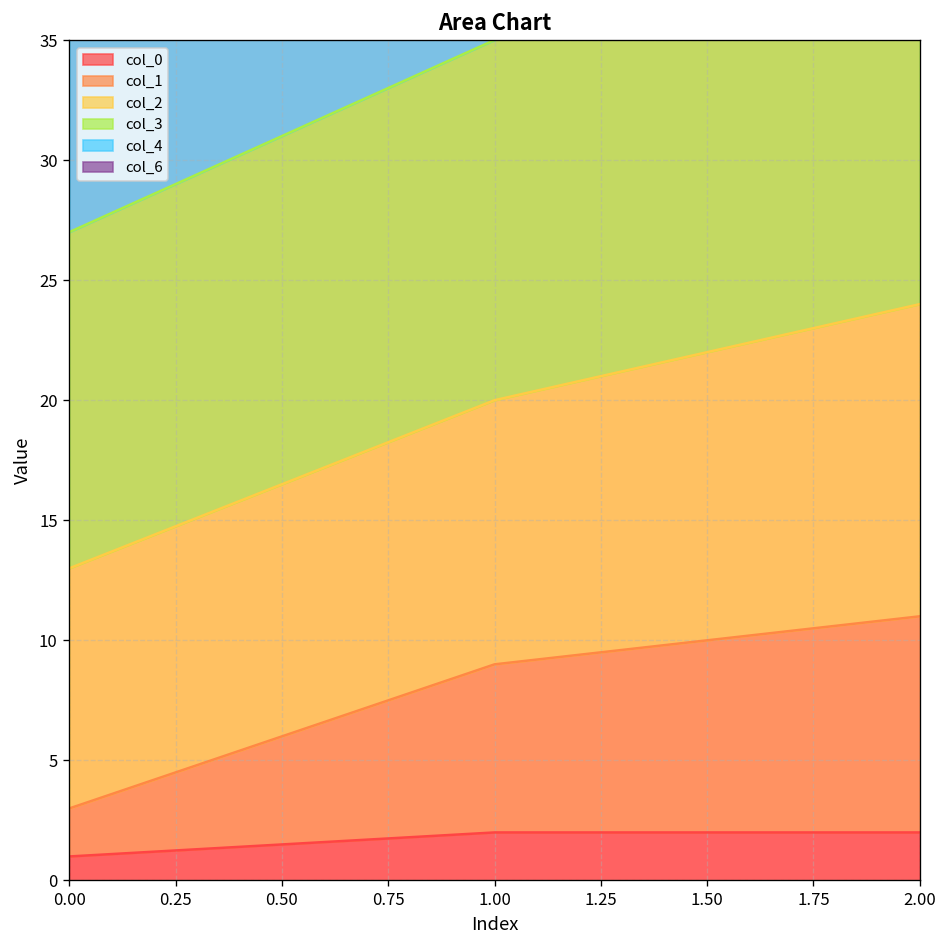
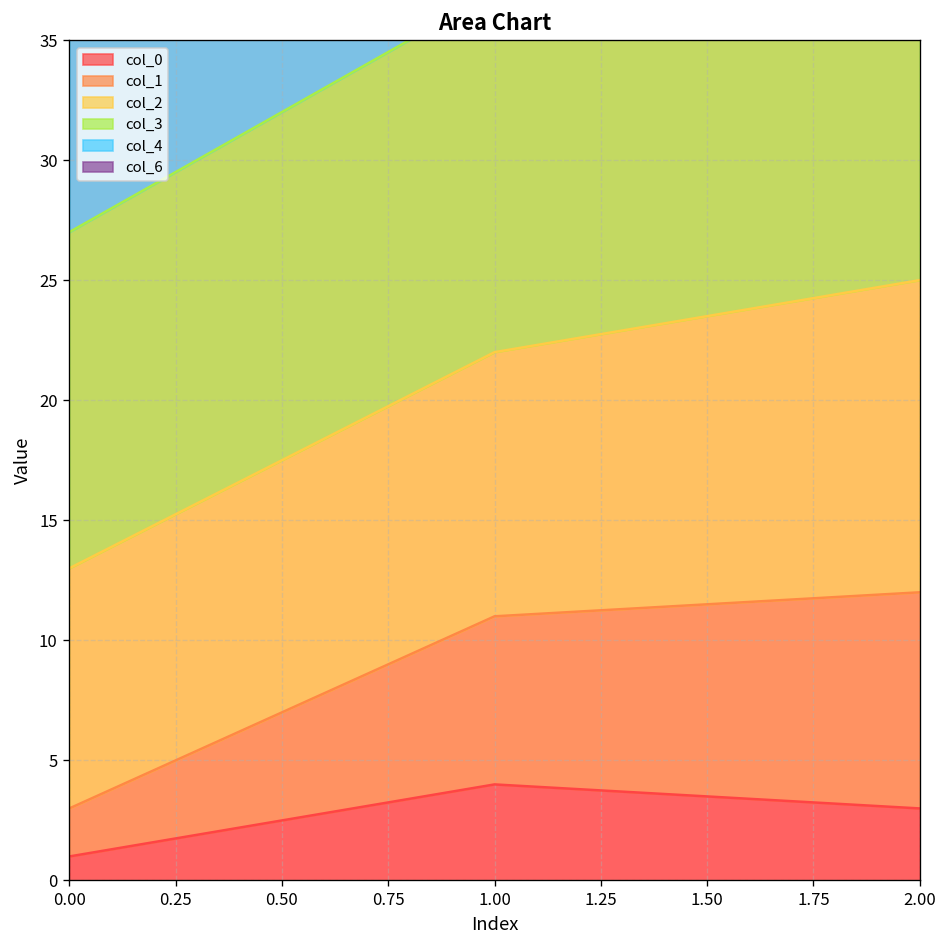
  {
    "col_0": {
      "0.00": 1,
-     "1.00": 2,
-     "2.00": 2
+     "1.00": 4,
+     "2.00": 3
    },
    "col_1": {
      "0.00": 2,
      "1.00": 7,
      "2.00": 9
    },
    "col_2": {
      "0.00": 10,
      "1.00": 11,
      "2.00": 13
    },
    "col_3": {
      "0.00": 14
    }
  }
